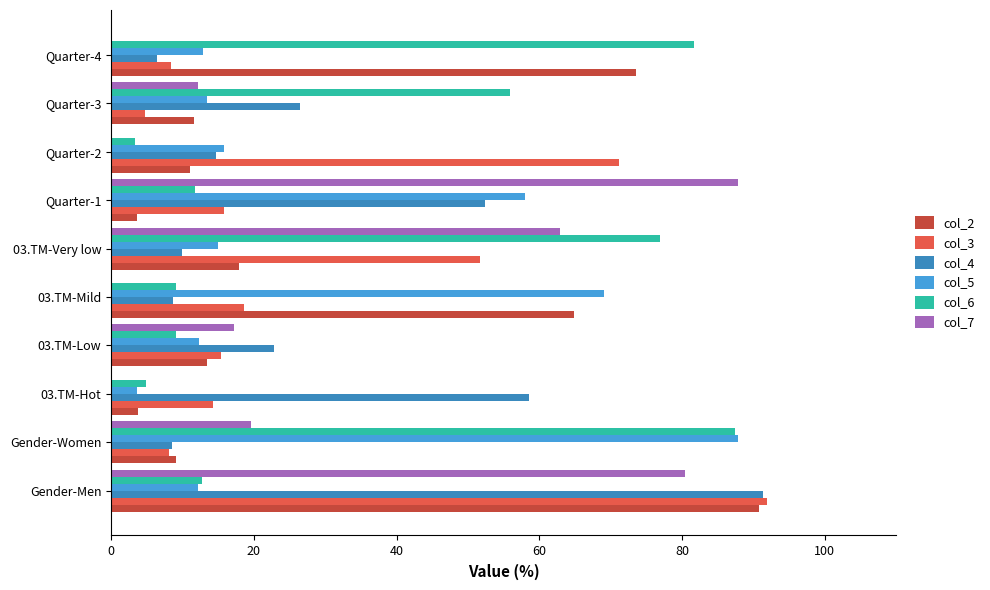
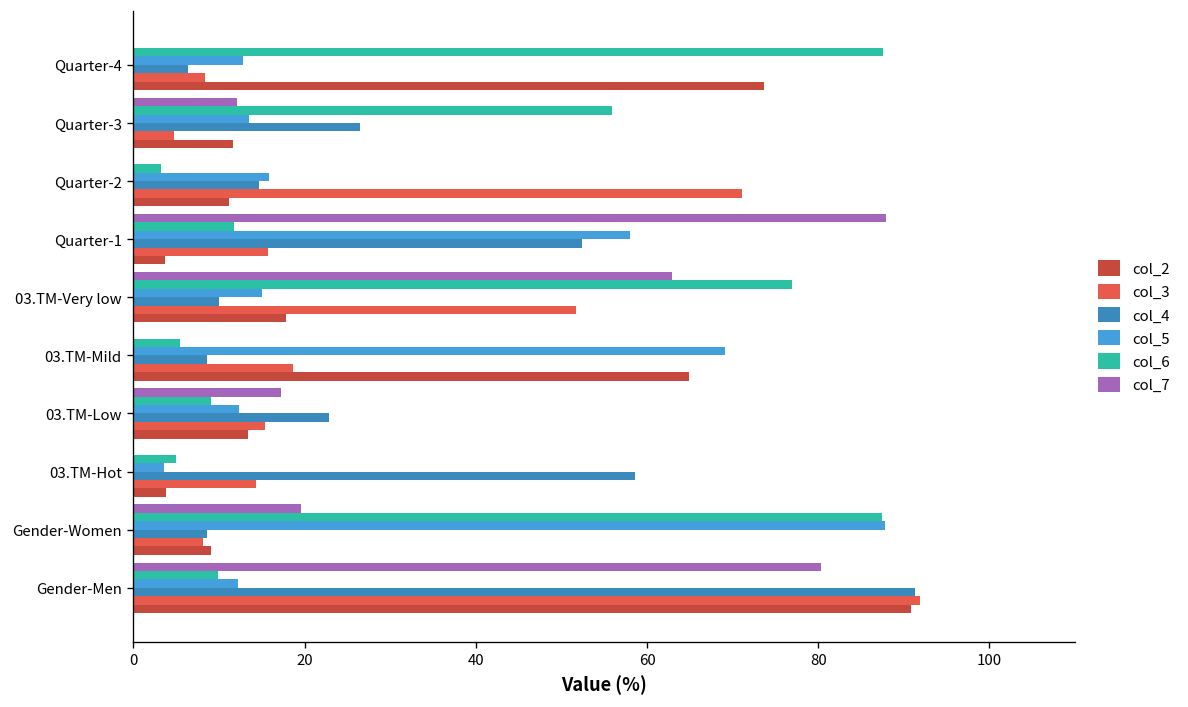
  {
    "col_6": {
-     "Quarter-4": 82,
+     "Quarter-4": 88,
      "Quarter-3": 56,
      "Quarter-2": 3,
      "Quarter-1": 12,
      "03.TM-Very low": 77,
-     "03.TM-Mild": 9,
+     "03.TM-Mild": 5,
      "03.TM-Low": 9,
      "03.TM-Hot": 5,
      "Gender-Women": 87,
-     "Gender-Men": 13
+     "Gender-Men": 10
    },
    "col_7": {
      "Quarter-4": 0,
      "Quarter-3": 12,
      "Quarter-2": 0,
      "Quarter-1": 88,
      "03.TM-Very low": 63,
      "03.TM-Mild": 0,
      "03.TM-Low": 17,
      "03.TM-Hot": 0,
      "Gender-Women": 20,
      "Gender-Men": 80
    }
  }
